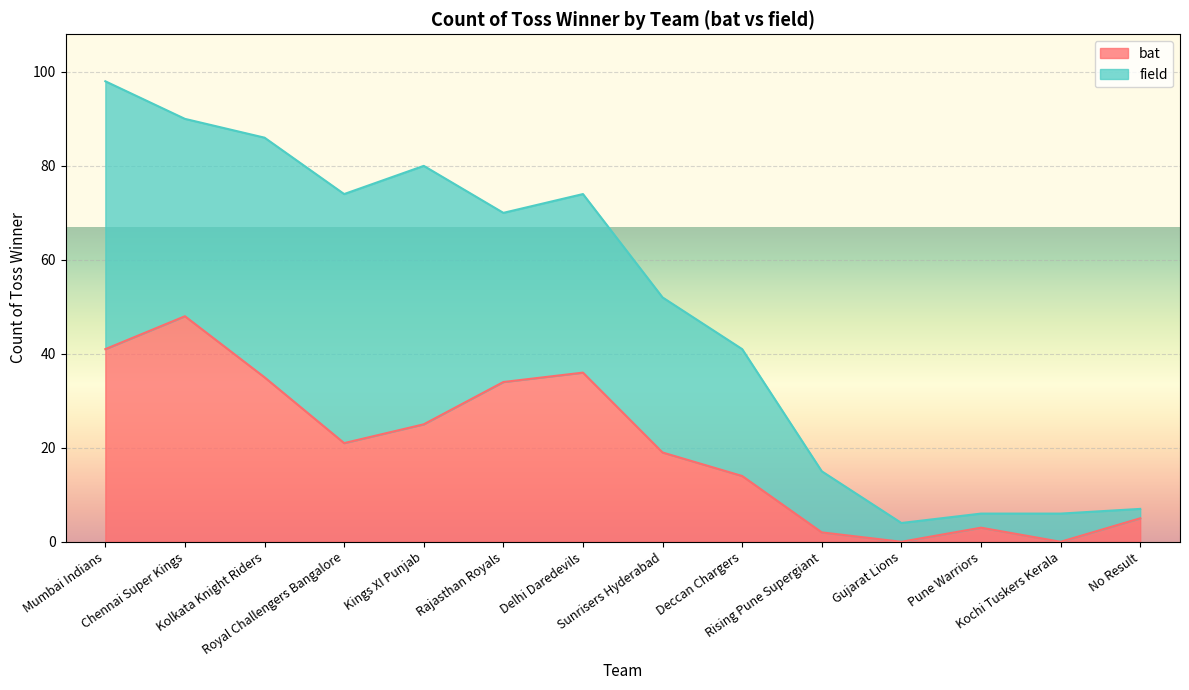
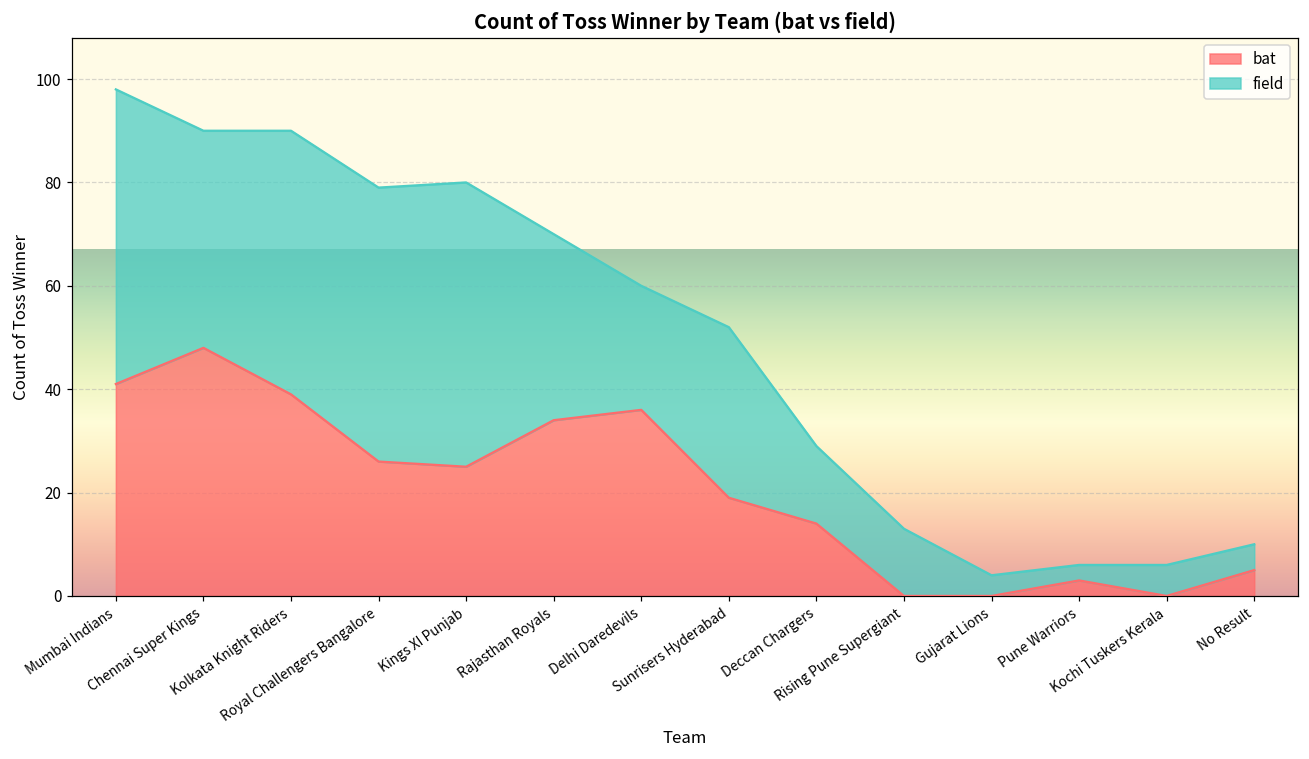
  {
    "bat": {
      "Mumbai Indians": 41,
      "Chennai Super Kings": 48,
-     "Kolkata Knight Riders": 35,
-     "Royal Challengers Bangalore": 21,
+     "Kolkata Knight Riders": 39,
+     "Royal Challengers Bangalore": 26,
      "Kings XI Punjab": 25,
      "Rajasthan Royals": 34,
      "Delhi Daredevils": 36,
      "Sunrisers Hyderabad": 19,
      "Deccan Chargers": 14,
-     "Rising Pune Supergiant": 2,
+     "Rising Pune Supergiant": 0,
      "Gujarat Lions": 0,
      "Pune Warriors": 3,
      "Kochi Tuskers Kerala": 0,
      "No Result": 5
    },
    "field": {
      "Mumbai Indians": 57,
      "Chennai Super Kings": 42,
      "Kolkata Knight Riders": 51,
      "Royal Challengers Bangalore": 53,
      "Kings XI Punjab": 55,
      "Rajasthan Royals": 36,
-     "Delhi Daredevils": 38,
+     "Delhi Daredevils": 24,
      "Sunrisers Hyderabad": 33,
-     "Deccan Chargers": 27,
+     "Deccan Chargers": 15,
      "Rising Pune Supergiant": 13,
      "Gujarat Lions": 4,
      "Pune Warriors": 3,
      "Kochi Tuskers Kerala": 6,
-     "No Result": 2
+     "No Result": 5
    }
  }
